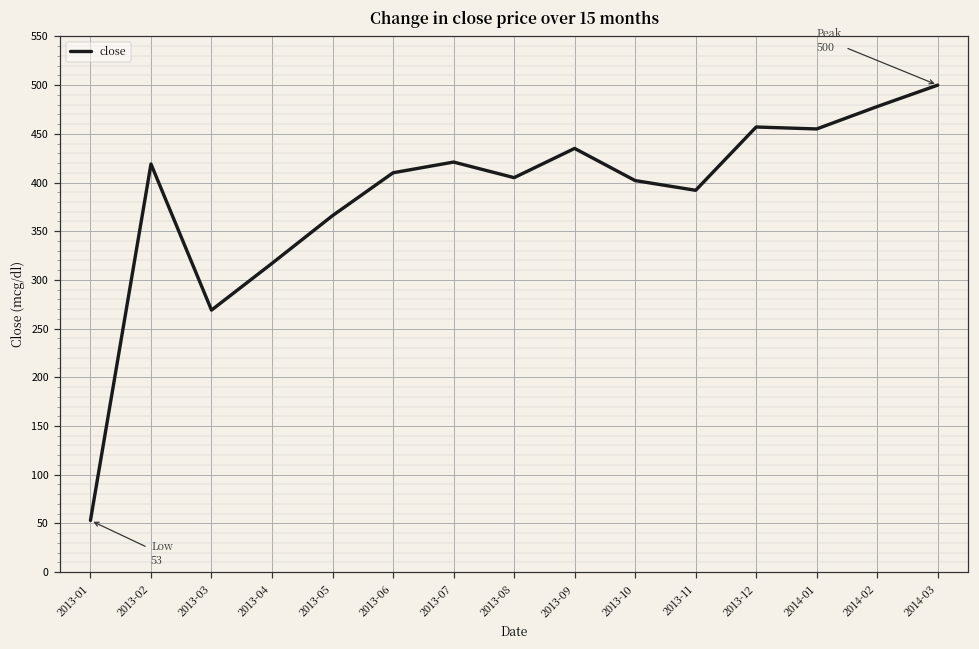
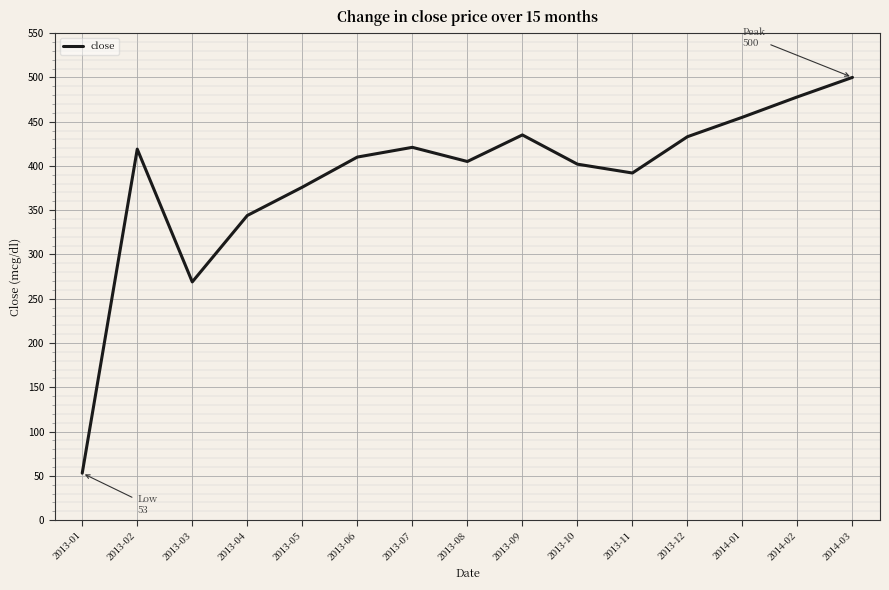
  {
    "2013-02": 420,
    "2013-03": 270,
-   "2013-04": 320,
-   "2013-05": 370,
+   "2013-04": 340,
+   "2013-05": 380,
    "2013-06": 410,
    "2013-07": 420,
    "2013-08": 410,
    "2013-09": 440,
    "2013-10": 400,
    "2013-11": 390,
-   "2013-12": 460,
+   "2013-12": 430,
    "2014-01": 460,
    "2014-02": 480
  }
